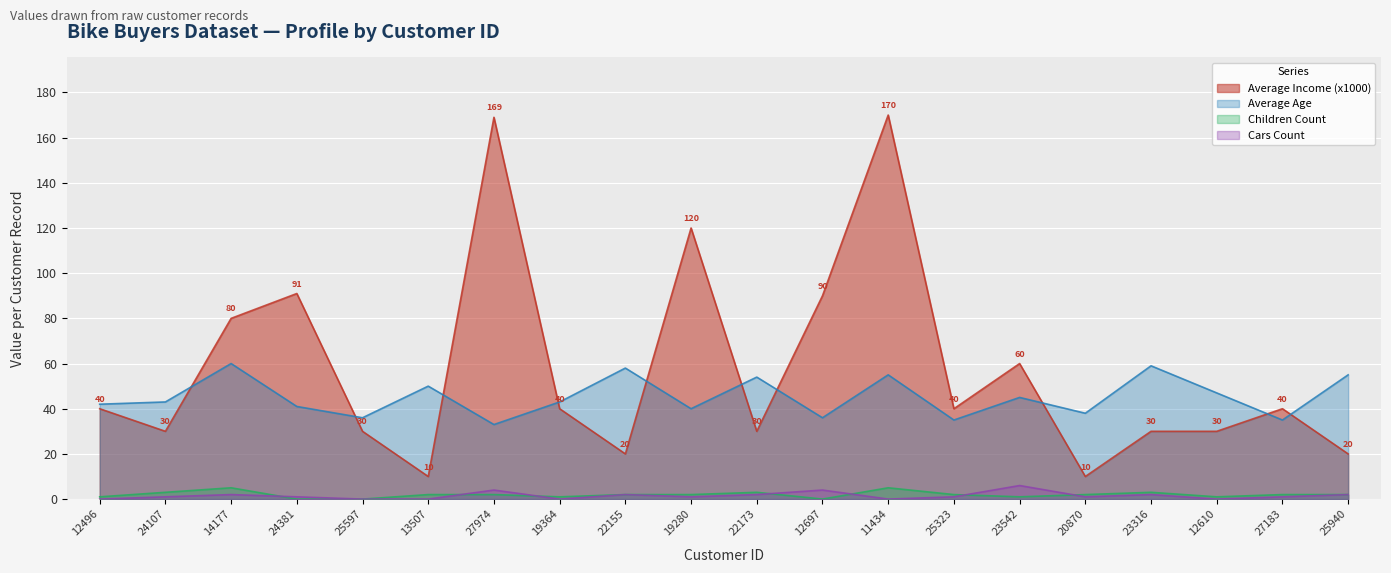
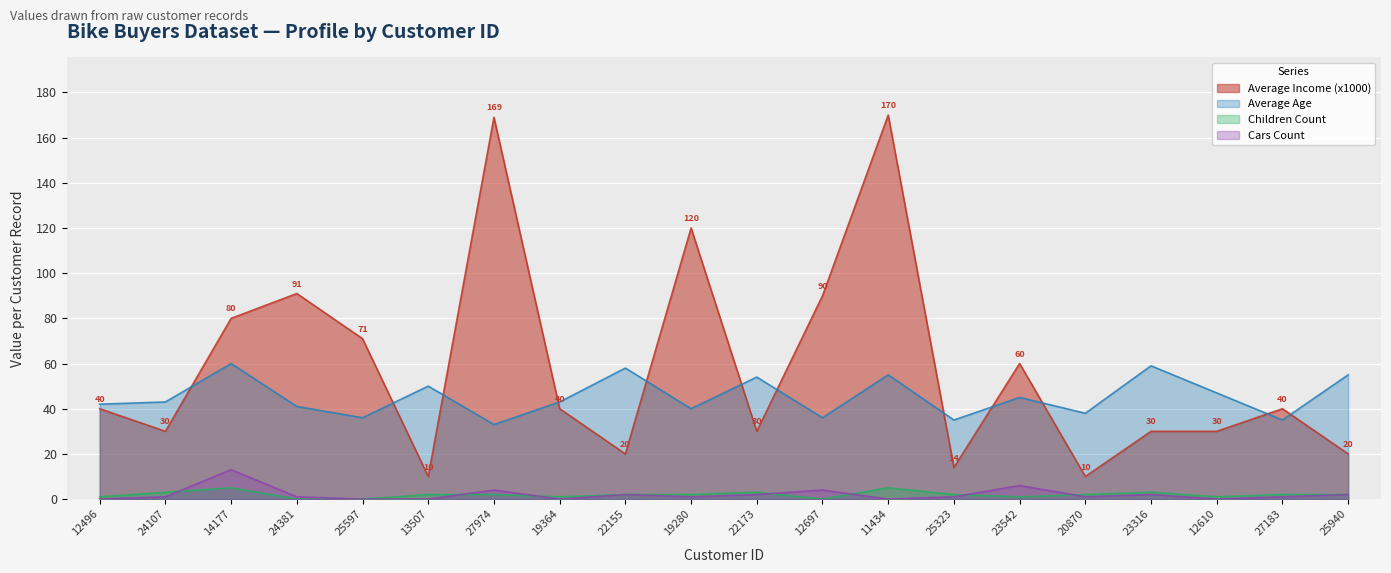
  {
    "Average Income (x1000)": {
      "24107": 30,
      "14177": 80,
      "24381": 91,
-     "25597": 30,
+     "25597": 71,
      "13507": 10,
      "27974": 169,
      "22155": 20,
      "19280": 120,
      "22173": 30,
      "12697": 90,
      "11434": 170,
-     "25323": 40,
+     "25323": 14,
      "23542": 60,
      "20870": 10,
      "23316": 30,
      "12610": 30,
      "27183": 40,
      "25940": 20
    },
    "Cars Count": {
      "24107": 1,
-     "14177": 2,
+     "14177": 13,
      "13507": 0,
      "27974": 4,
      "12697": 4,
      "11434": 0,
      "23542": 6
    }
  }
